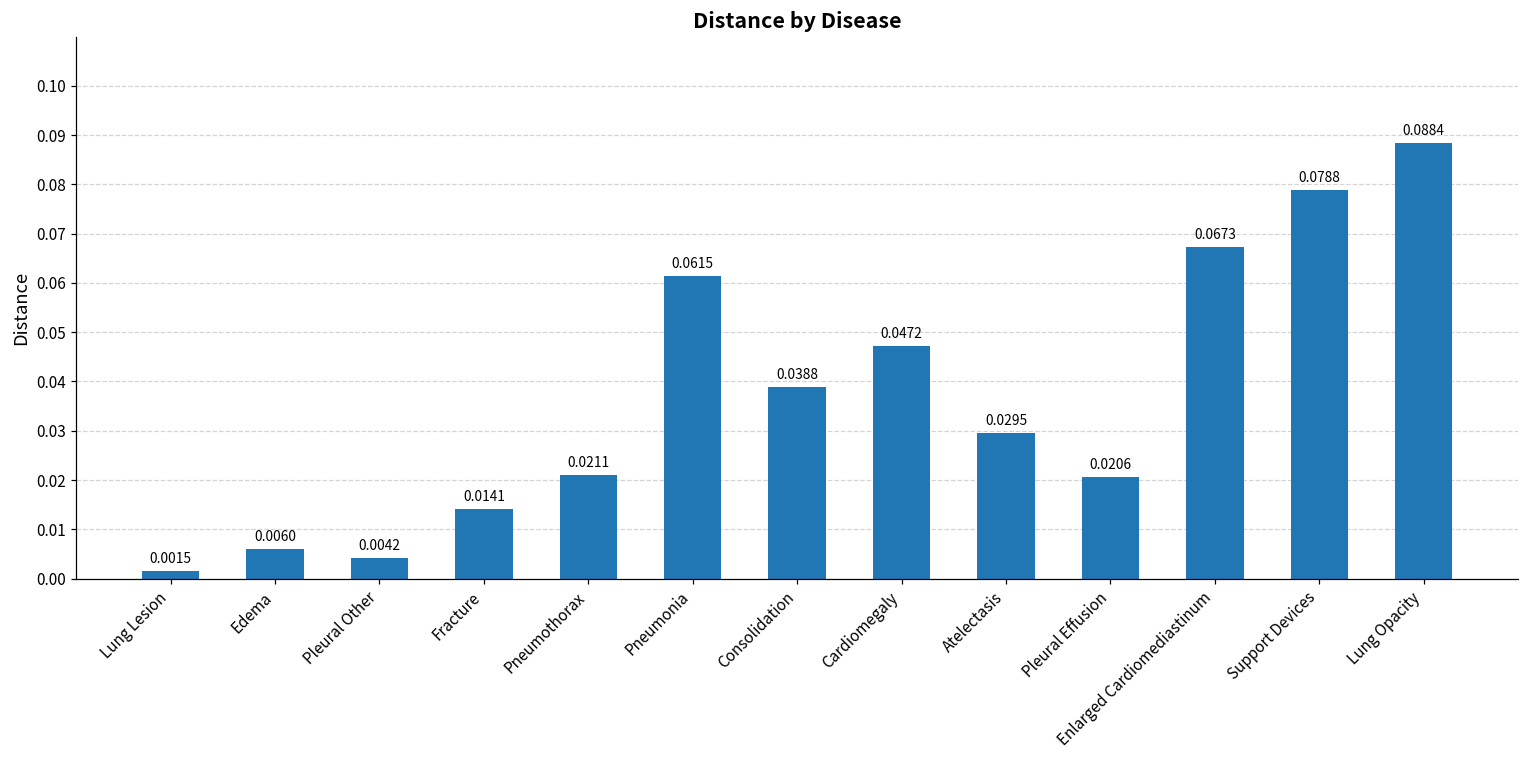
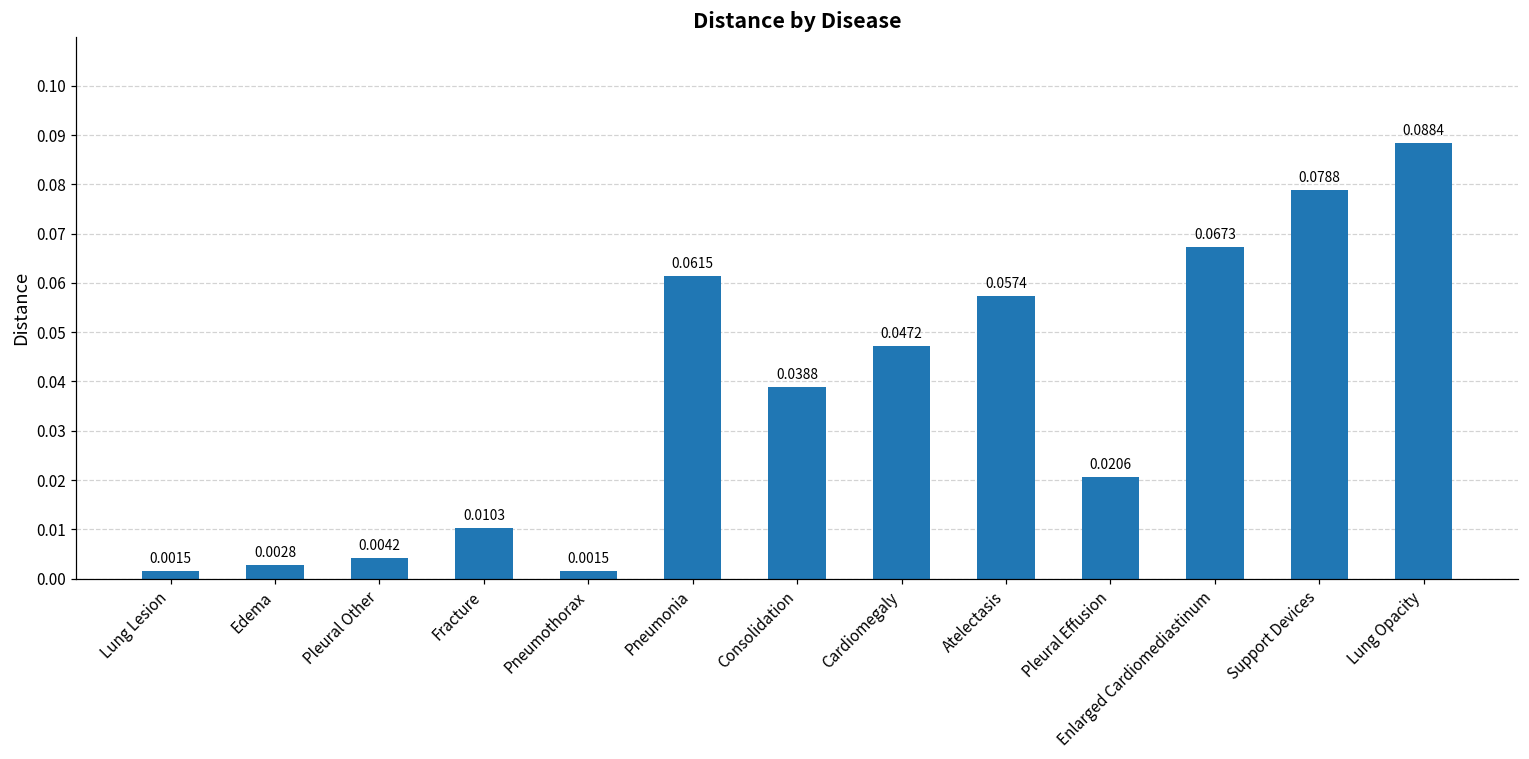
  {
    "Lung Lesion": 0.0015,
-   "Edema": 0.0060,
+   "Edema": 0.0028,
    "Pleural Other": 0.0042,
-   "Fracture": 0.0141,
-   "Pneumothorax": 0.0211,
+   "Fracture": 0.0103,
+   "Pneumothorax": 0.0015,
    "Pneumonia": 0.0615,
    "Consolidation": 0.0388,
    "Cardiomegaly": 0.0472,
-   "Atelectasis": 0.0295,
+   "Atelectasis": 0.0574,
    "Pleural Effusion": 0.0206,
    "Enlarged Cardiomediastinum": 0.0673,
    "Support Devices": 0.0788,
    "Lung Opacity": 0.0884
  }
